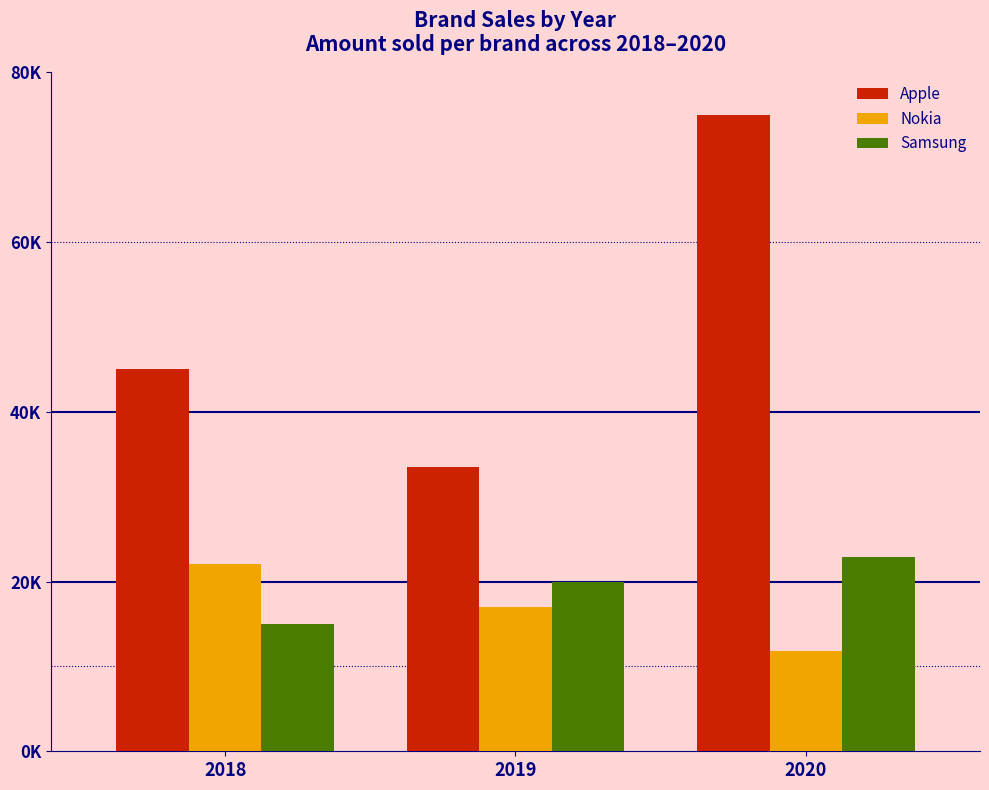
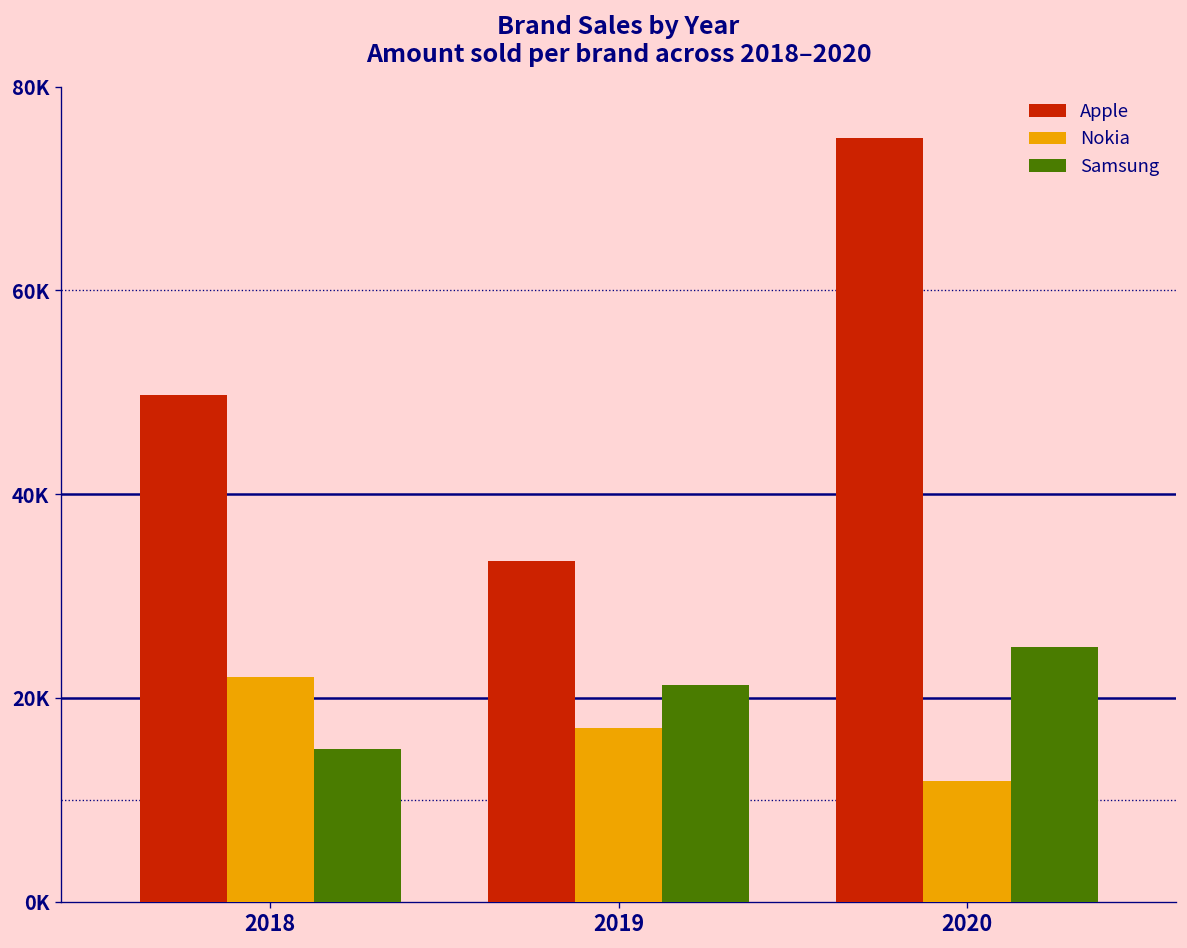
  {
    "Apple": {
-     "2018": 45000,
+     "2018": 50000,
      "2019": 33000,
      "2020": 75000
    },
    "Nokia": {
      "2018": 22000,
      "2019": 17000,
      "2020": 12000
    },
    "Samsung": {
      "2018": 15000,
-     "2019": 20000,
-     "2020": 23000
+     "2019": 21000,
+     "2020": 25000
    }
  }
